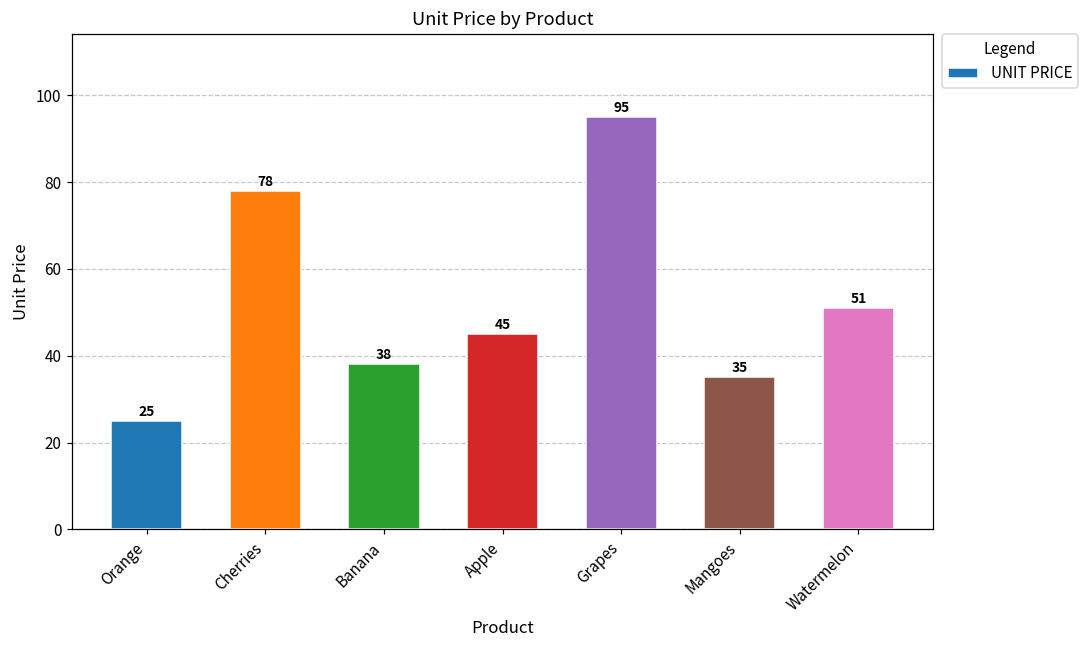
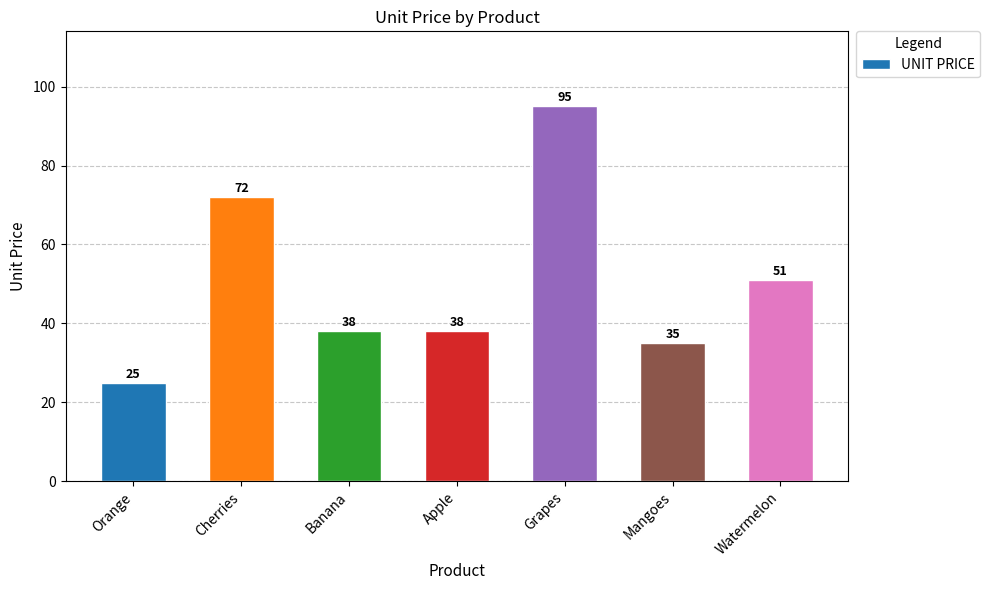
  {
    "Orange": 25,
-   "Cherries": 78,
+   "Cherries": 72,
    "Banana": 38,
-   "Apple": 45,
+   "Apple": 38,
    "Grapes": 95,
    "Mangoes": 35,
    "Watermelon": 51
  }
